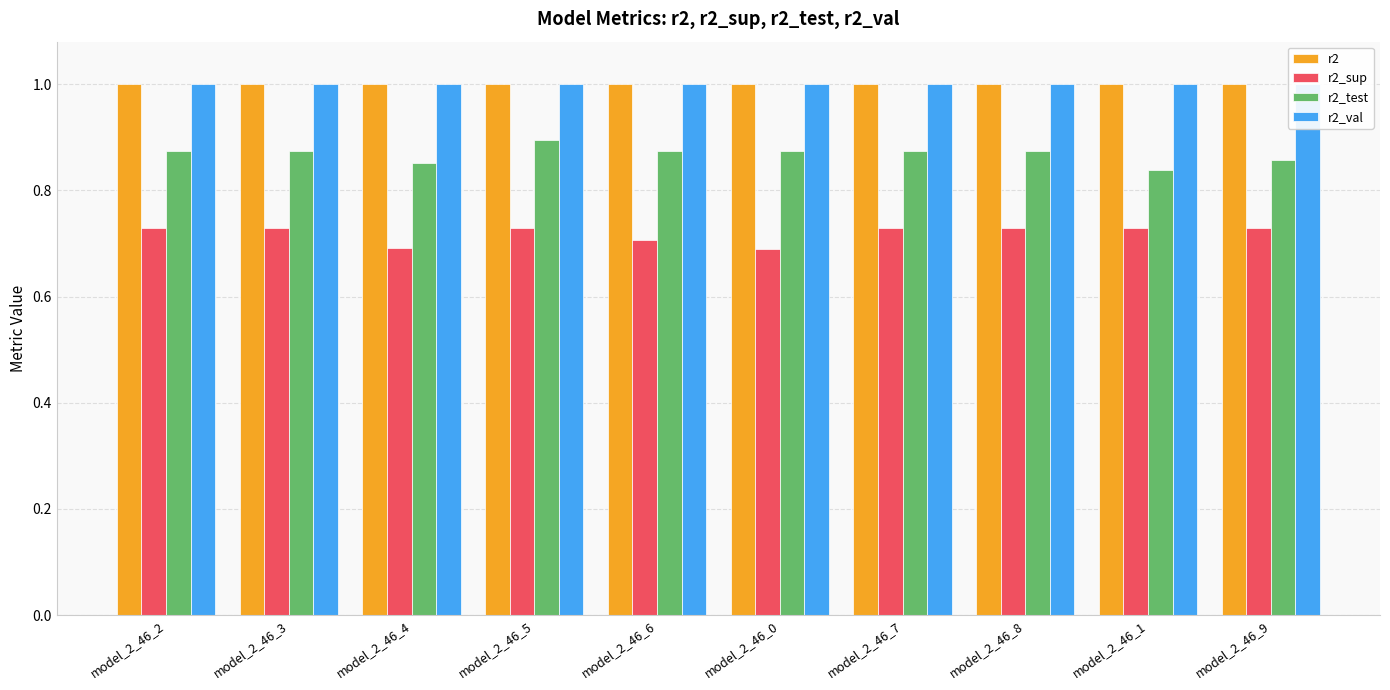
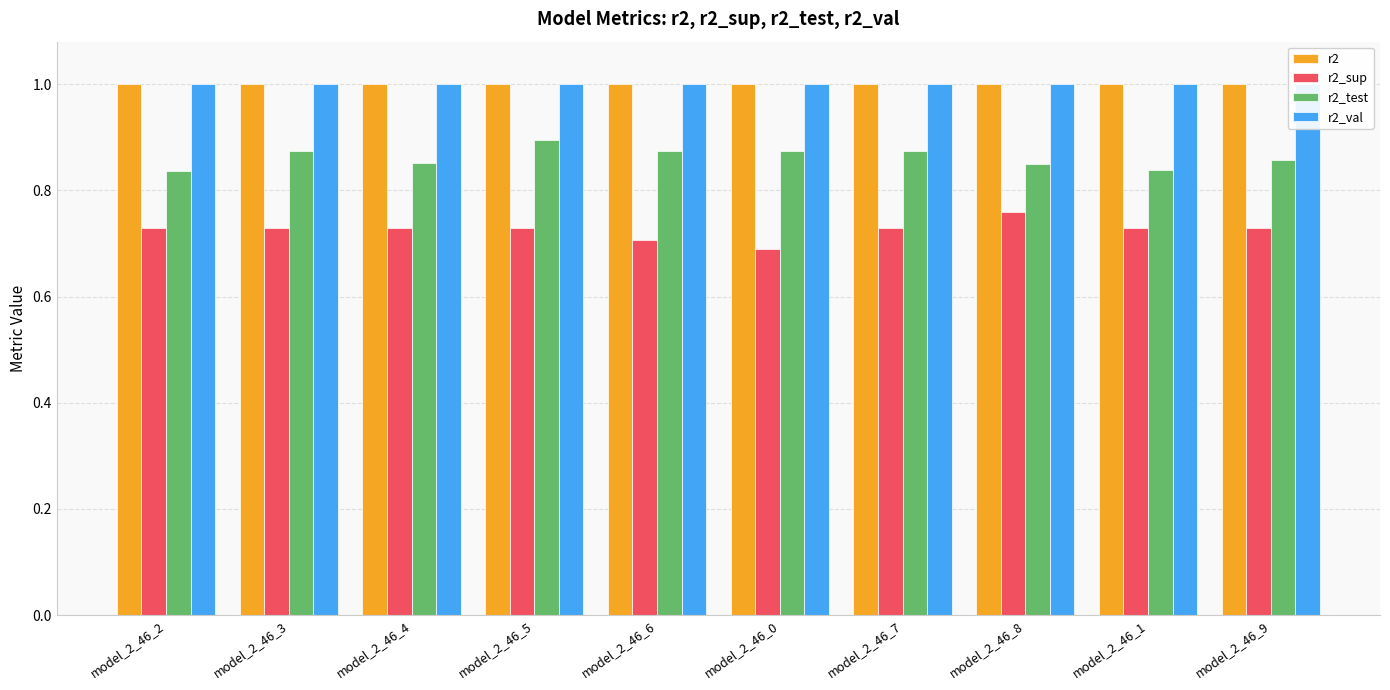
  {
    "r2": {
      "model_2_46_2": 1.00,
      "model_2_46_3": 1.00,
      "model_2_46_4": 1.00,
      "model_2_46_5": 1.00,
      "model_2_46_6": 1.00,
      "model_2_46_0": 1.00,
      "model_2_46_7": 1.00,
      "model_2_46_8": 1.00,
      "model_2_46_1": 1.00,
      "model_2_46_9": 1.00
    },
    "r2_sup": {
      "model_2_46_2": 0.73,
      "model_2_46_3": 0.73,
-     "model_2_46_4": 0.69,
+     "model_2_46_4": 0.73,
      "model_2_46_5": 0.73,
      "model_2_46_6": 0.71,
      "model_2_46_0": 0.69,
      "model_2_46_7": 0.73,
-     "model_2_46_8": 0.73,
+     "model_2_46_8": 0.76,
      "model_2_46_1": 0.73,
      "model_2_46_9": 0.73
    },
    "r2_test": {
-     "model_2_46_2": 0.87,
+     "model_2_46_2": 0.84,
      "model_2_46_3": 0.87,
      "model_2_46_4": 0.85,
      "model_2_46_5": 0.89,
      "model_2_46_6": 0.87,
      "model_2_46_0": 0.87,
      "model_2_46_7": 0.87,
-     "model_2_46_8": 0.87,
+     "model_2_46_8": 0.85,
      "model_2_46_1": 0.84,
      "model_2_46_9": 0.86
    },
    "r2_val": {
      "model_2_46_2": 1.00,
      "model_2_46_3": 1.00,
      "model_2_46_4": 1.00,
      "model_2_46_5": 1.00,
      "model_2_46_6": 1.00,
      "model_2_46_0": 1.00,
      "model_2_46_7": 1.00,
      "model_2_46_8": 1.00,
      "model_2_46_1": 1.00
    }
  }
